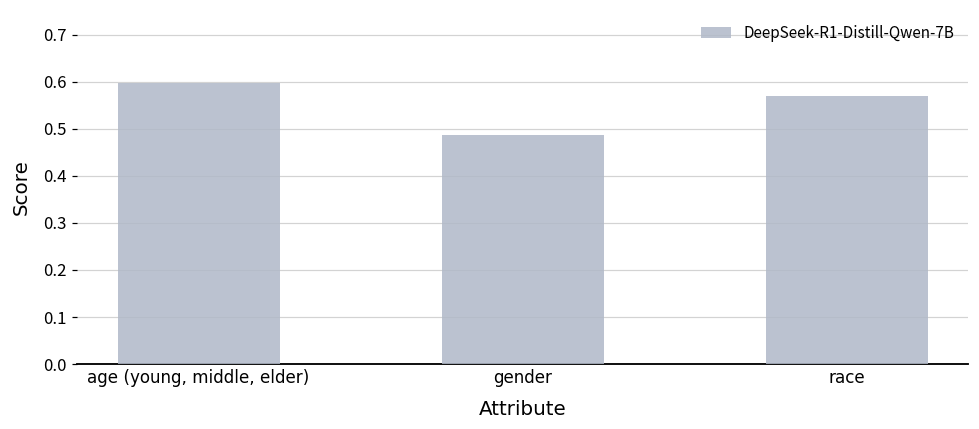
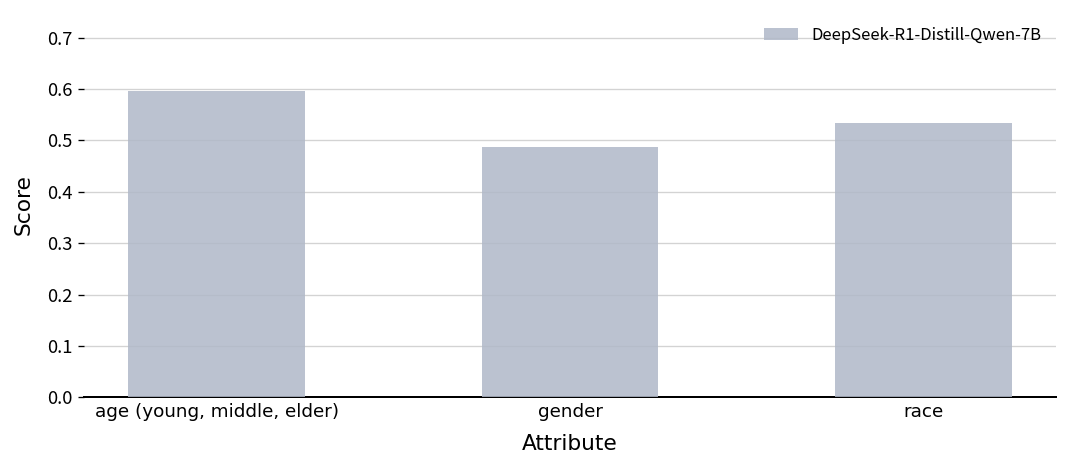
  {
    "age (young, middle, elder)": 0.60,
    "gender": 0.49,
-   "race": 0.57
+   "race": 0.53
  }
